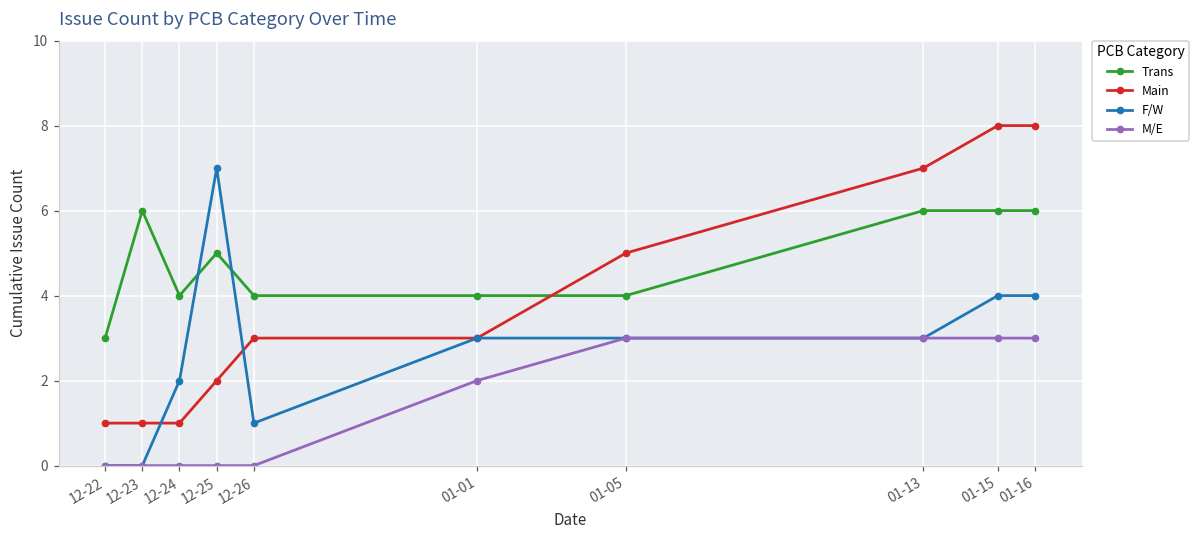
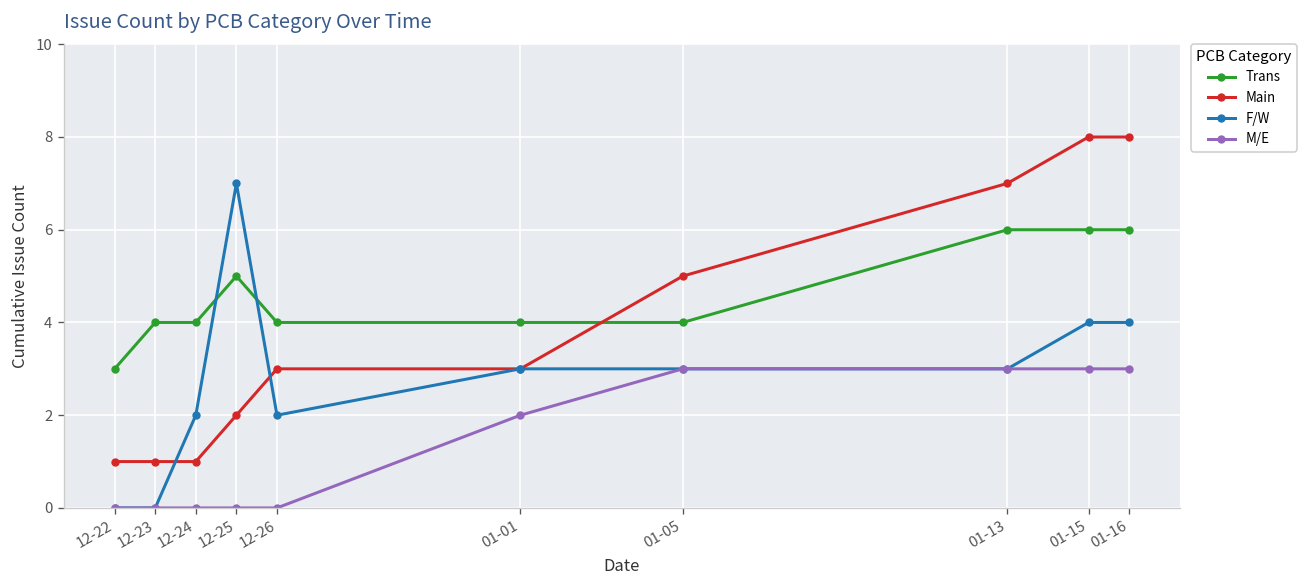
  {
    "Trans": {
      "12-22": 3,
-     "12-23": 6,
+     "12-23": 4,
      "12-24": 4,
      "12-25": 5,
      "12-26": 4,
      "01-01": 4,
      "01-05": 4,
      "01-13": 6,
      "01-15": 6,
      "01-16": 6
    },
    "Main": {
      "12-22": 1,
      "12-23": 1,
      "12-24": 1,
      "12-25": 2,
      "12-26": 3,
      "01-05": 5,
      "01-13": 7,
      "01-15": 8,
      "01-16": 8
    },
    "F/W": {
      "12-24": 2,
      "12-25": 7,
-     "12-26": 1,
+     "12-26": 2,
      "01-15": 4,
      "01-16": 4
    },
    "M/E": {
      "12-24": 0,
      "12-25": 0,
      "12-26": 0,
      "01-01": 2,
      "01-15": 3,
      "01-16": 3
    }
  }
